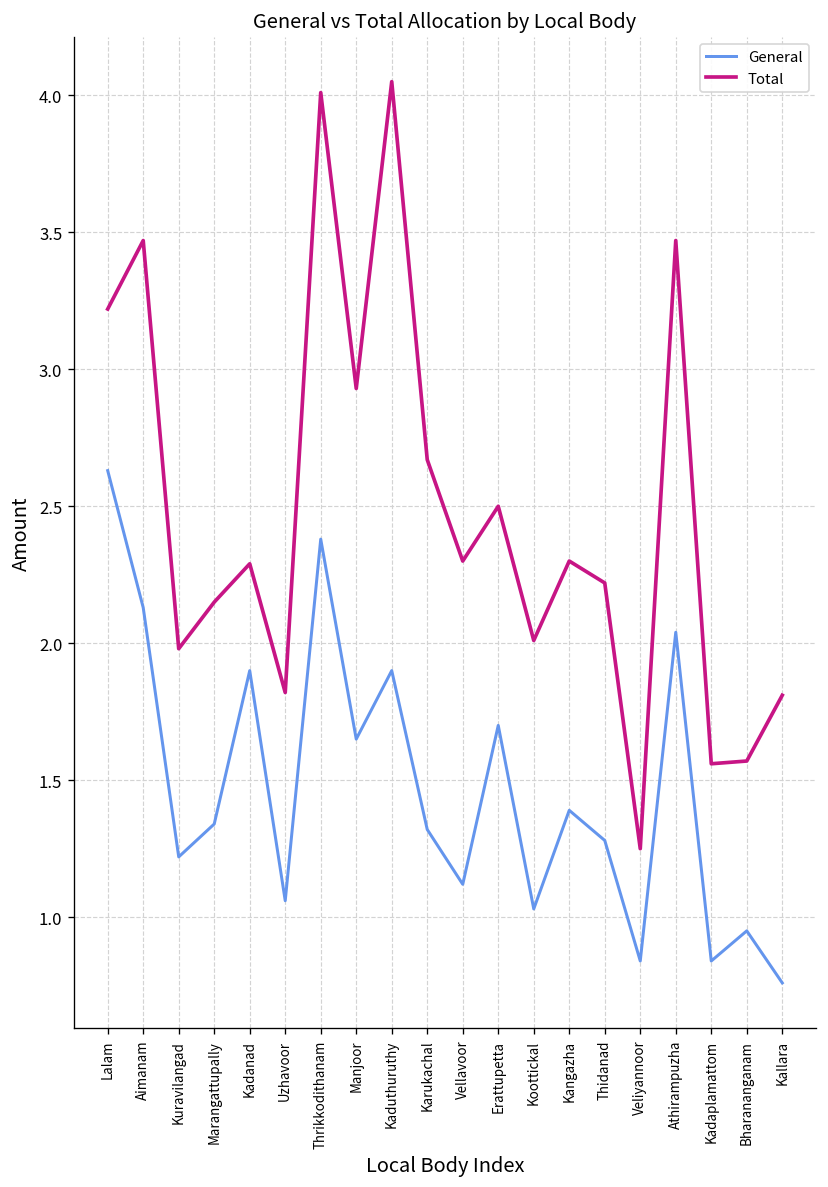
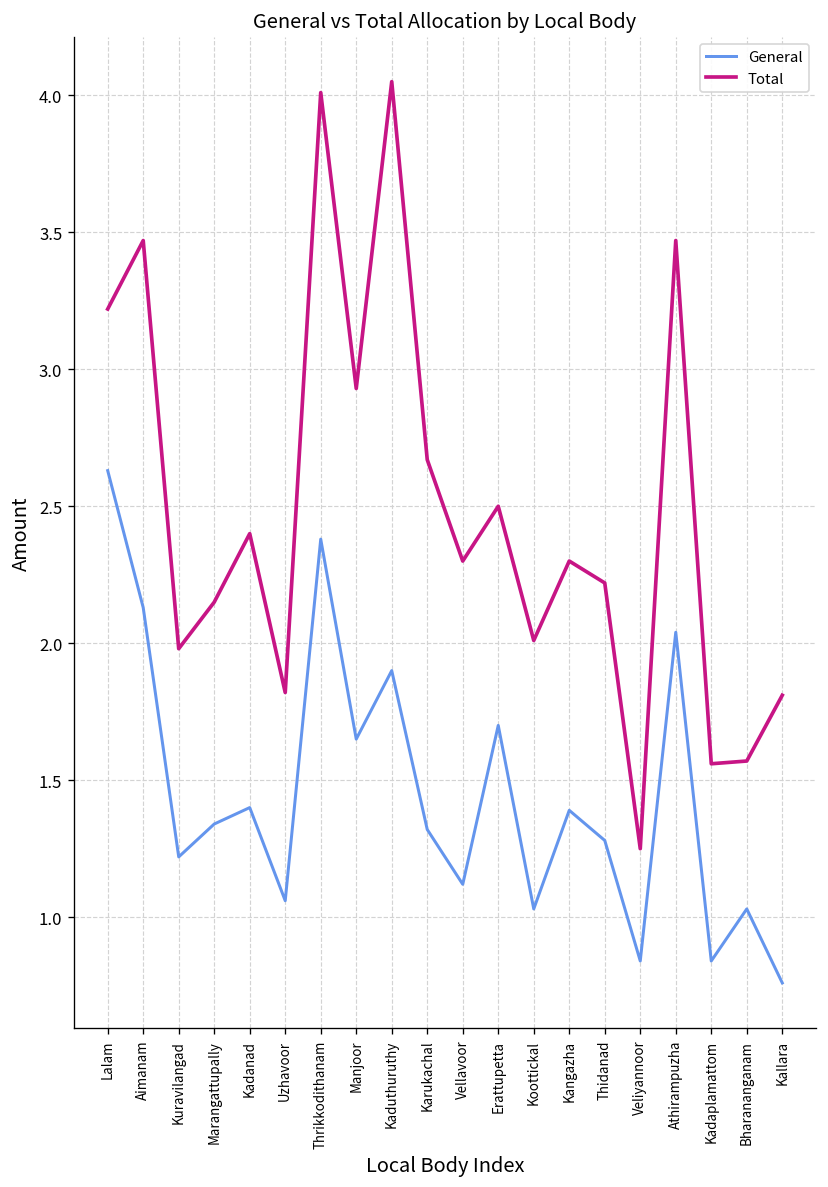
  {
    "General": {
      "Lalam": 2.63,
      "Aimanam": 2.13,
      "Kuravilangad": 1.22,
      "Marangattupally": 1.34,
-     "Kadanad": 1.9,
+     "Kadanad": 1.4,
      "Uzhavoor": 1.06,
      "Thrikkodithanam": 2.38,
      "Manjoor": 1.65,
      "Kaduthuruthy": 1.90,
      "Karukachal": 1.32,
      "Vellavoor": 1.12,
      "Erattupetta": 1.70,
      "Koottickal": 1.03,
      "Kangazha": 1.39,
      "Thidanad": 1.28,
      "Veliyannoor": 0.84,
      "Athirampuzha": 2.04,
      "Kadaplamattom": 0.84,
-     "Bharananganam": 0.95,
+     "Bharananganam": 1.03,
      "Kallara": 0.76
    },
    "Total": {
      "Lalam": 3.22,
      "Aimanam": 3.47,
      "Kuravilangad": 1.98,
      "Marangattupally": 2.15,
-     "Kadanad": 2.29,
+     "Kadanad": 2.40,
      "Uzhavoor": 1.82,
      "Thrikkodithanam": 4.01,
      "Manjoor": 2.93,
      "Kaduthuruthy": 4.05,
      "Karukachal": 2.67,
      "Vellavoor": 2.30,
      "Erattupetta": 2.50,
      "Koottickal": 2.01,
      "Kangazha": 2.30,
      "Thidanad": 2.22,
      "Veliyannoor": 1.25,
      "Athirampuzha": 3.47,
      "Kadaplamattom": 1.56,
      "Bharananganam": 1.57,
      "Kallara": 1.81
    }
  }
